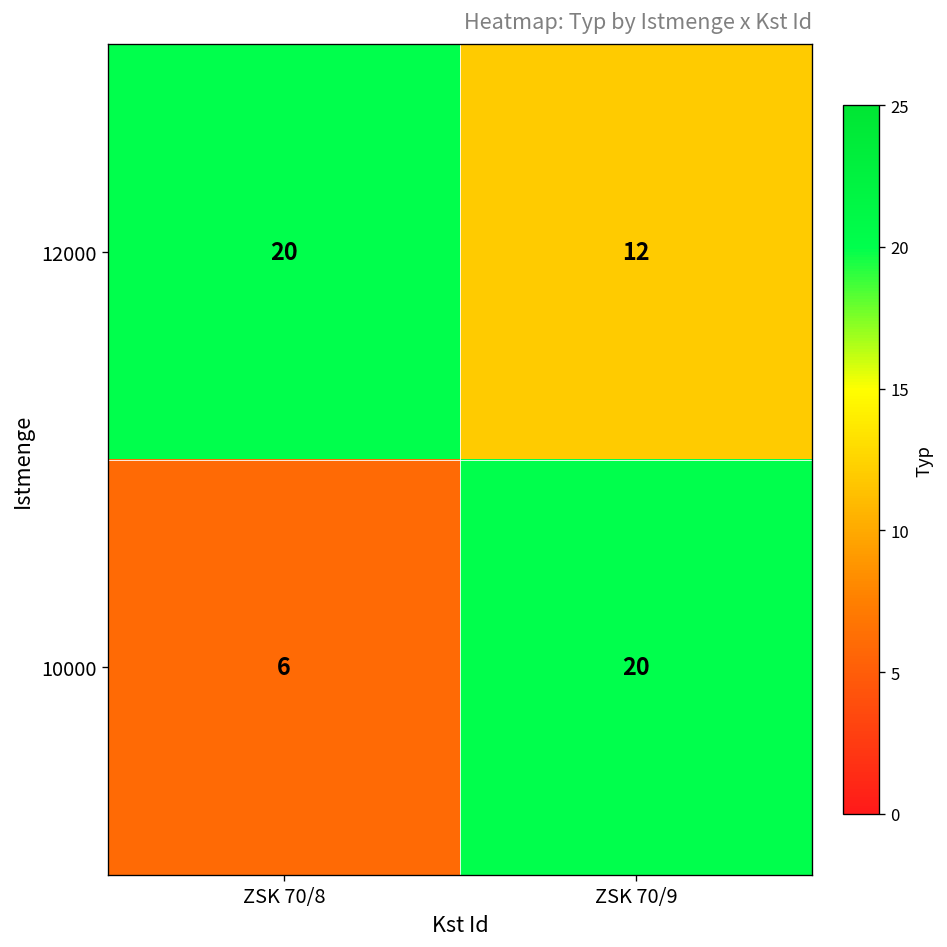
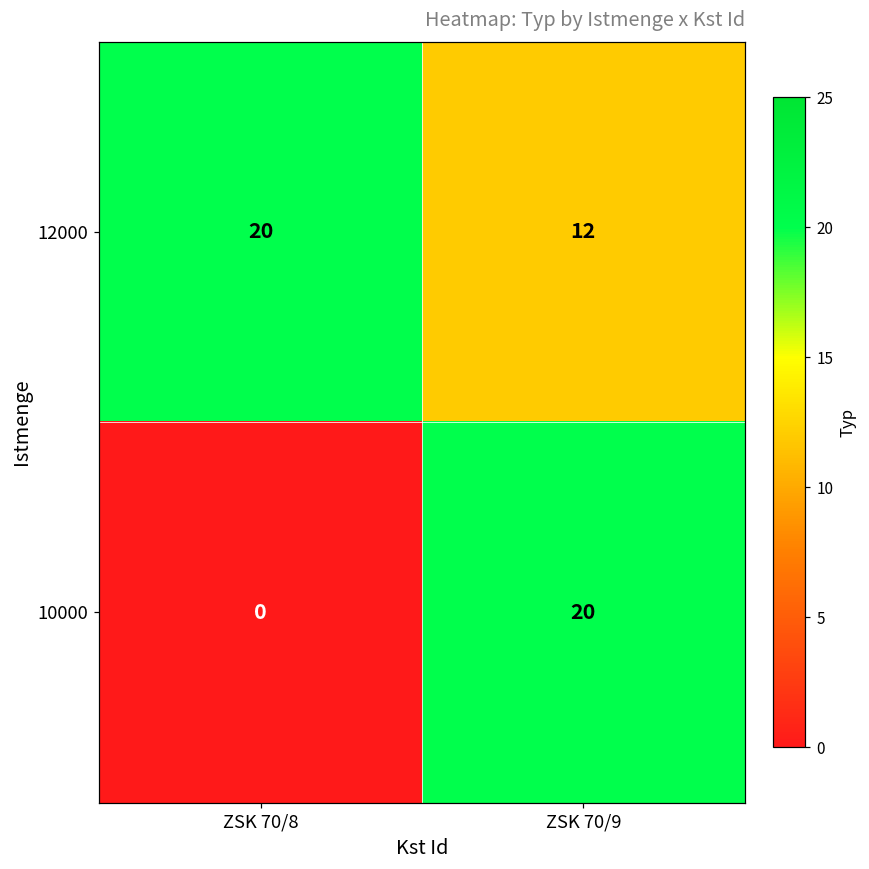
  {
    "12000": {
      "ZSK 70/8": 20,
      "ZSK 70/9": 12
    },
    "10000": {
-     "ZSK 70/8": 6,
+     "ZSK 70/8": 0,
      "ZSK 70/9": 20
    }
  }
